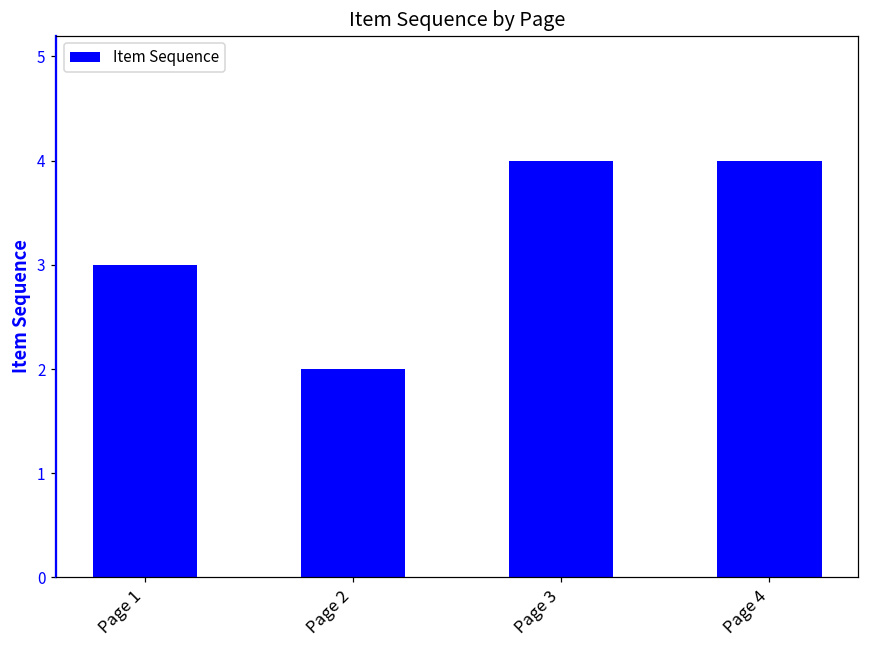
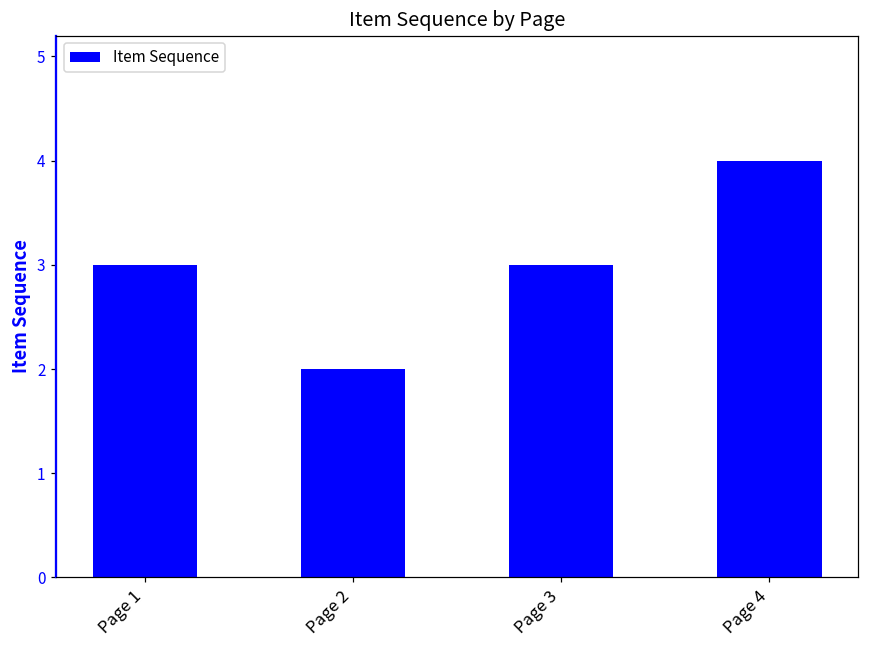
  {
    "Page 1": 3,
    "Page 2": 2,
-   "Page 3": 4,
+   "Page 3": 3,
    "Page 4": 4
  }
